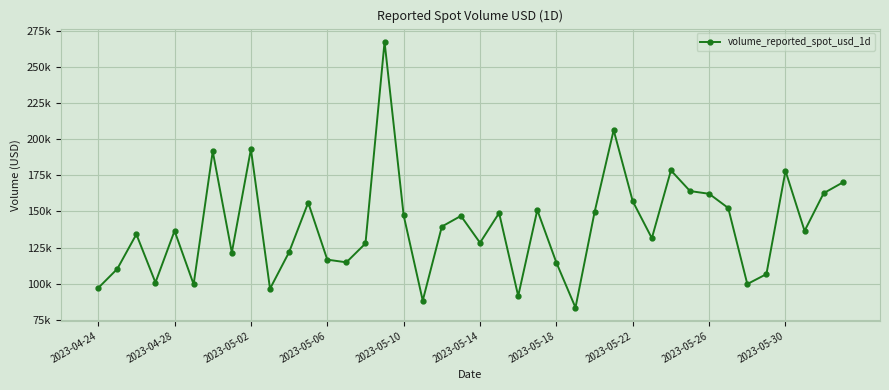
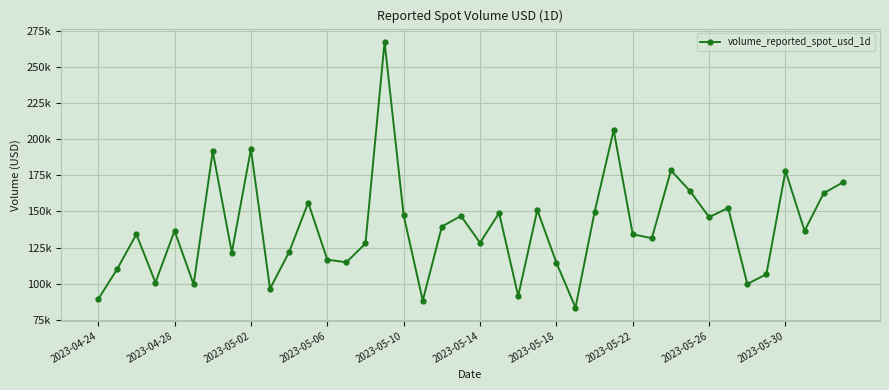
  {
-   "2023-04-24": 97000,
+   "2023-04-24": 89000,
    "2023-04-28": 137000,
    "2023-05-02": 193000,
    "2023-05-06": 117000,
    "2023-05-10": 147000,
    "2023-05-14": 128000,
    "2023-05-18": 115000,
-   "2023-05-22": 157000,
-   "2023-05-26": 162000,
+   "2023-05-22": 134000,
+   "2023-05-26": 146000,
    "2023-05-30": 178000
  }
